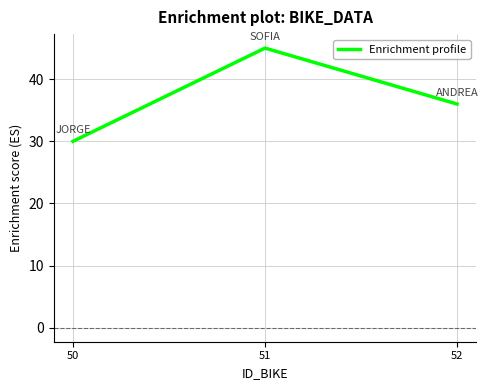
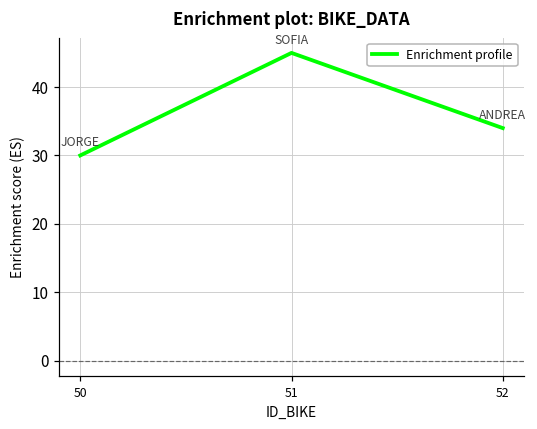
  {
    "50": 30,
    "51": 45,
-   "52": 36
+   "52": 34
  }
